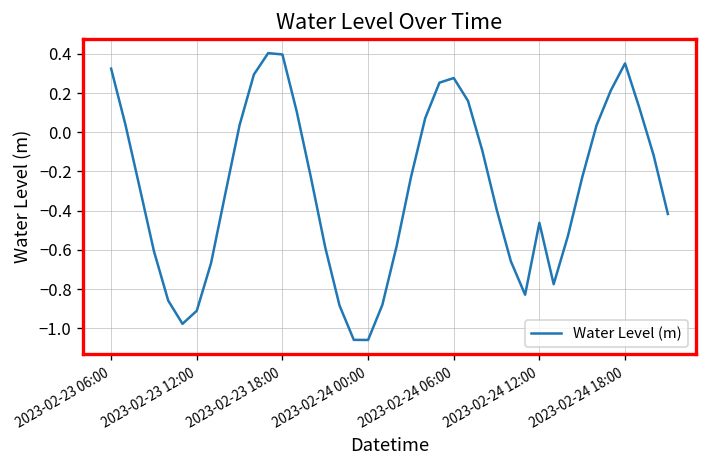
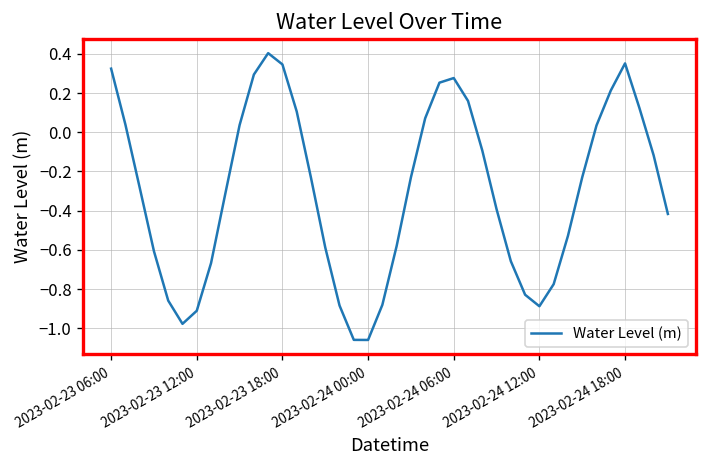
  {
    "2023-02-23 06:00": 0.32,
    "2023-02-23 12:00": -0.91,
-   "2023-02-23 18:00": 0.40,
+   "2023-02-23 18:00": 0.35,
    "2023-02-24 00:00": -1.06,
    "2023-02-24 06:00": 0.28,
-   "2023-02-24 12:00": -0.46,
+   "2023-02-24 12:00": -0.89,
    "2023-02-24 18:00": 0.35
  }
